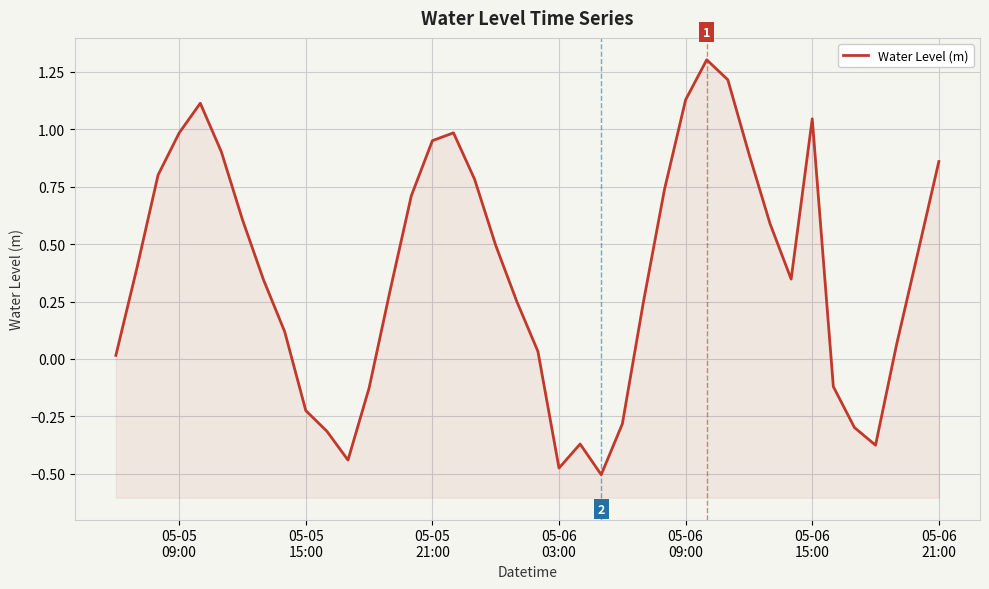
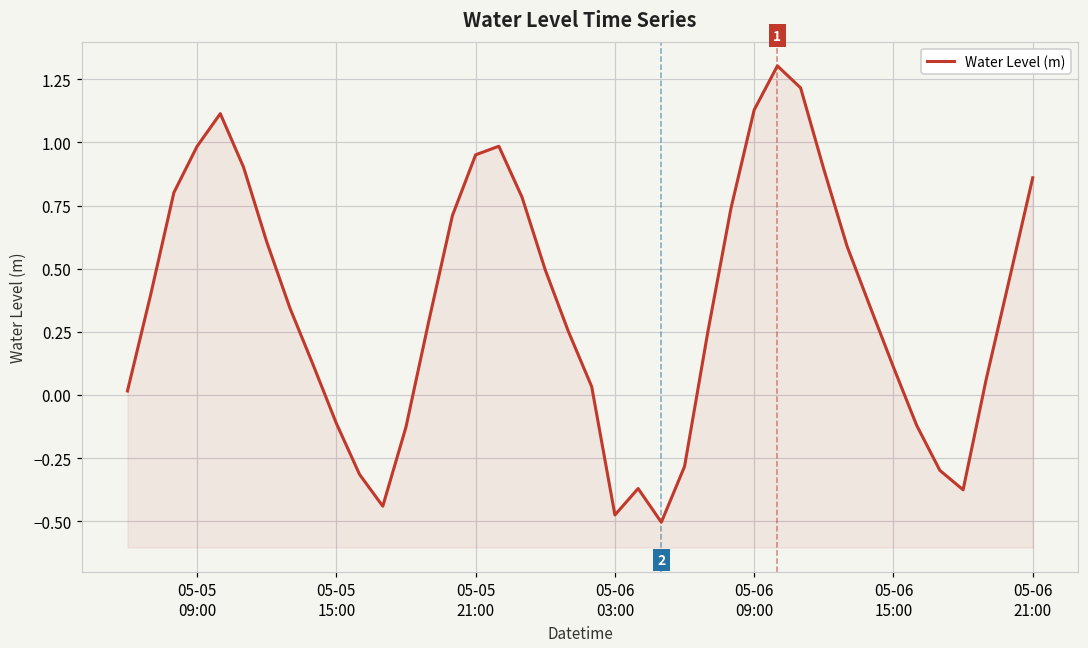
  {
    "05-05 09:00": 0.98,
-   "05-05 15:00": -0.22,
+   "05-05 15:00": -0.11,
    "05-05 21:00": 0.95,
    "05-06 03:00": -0.47,
    "05-06 09:00": 1.13,
-   "05-06 15:00": 1.05,
+   "05-06 15:00": 0.11,
    "05-06 21:00": 0.86
  }
